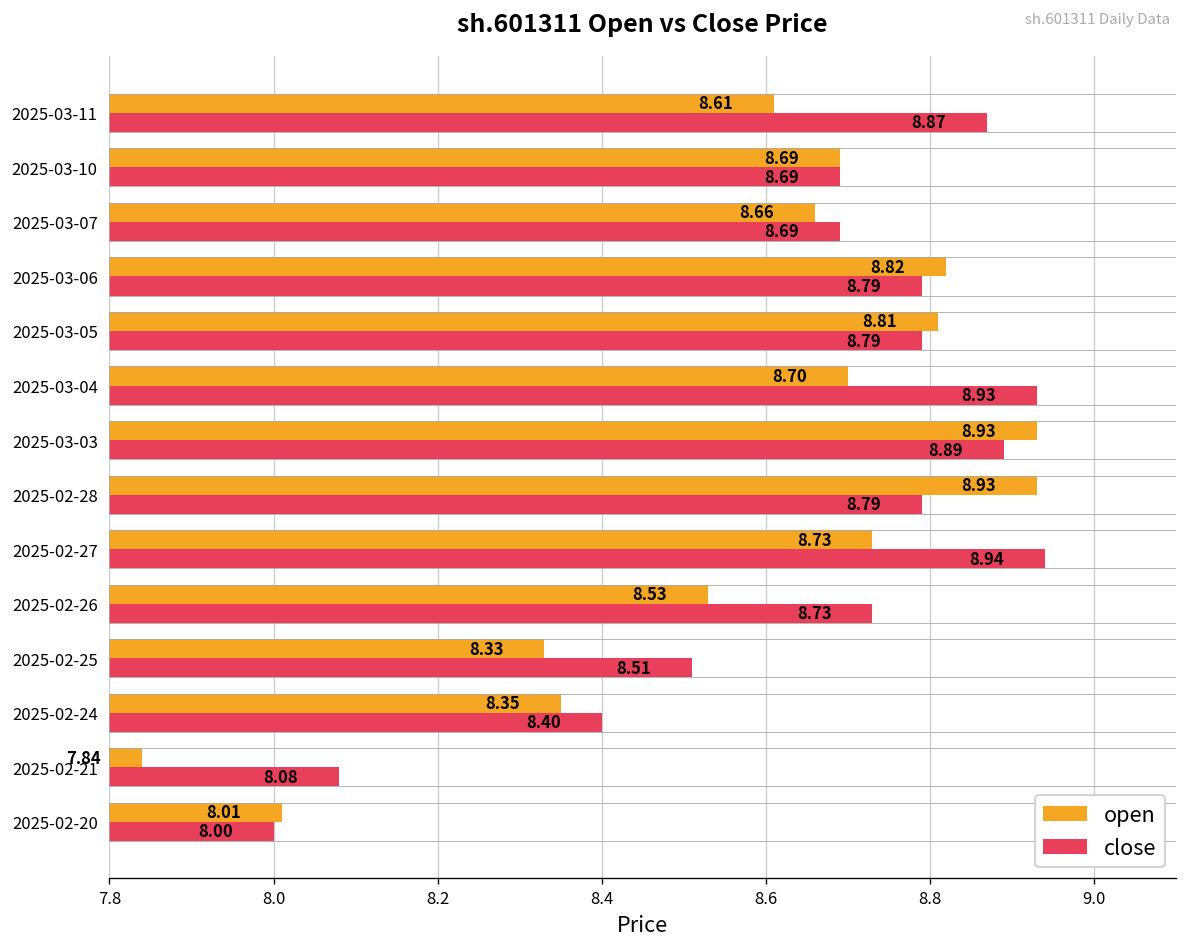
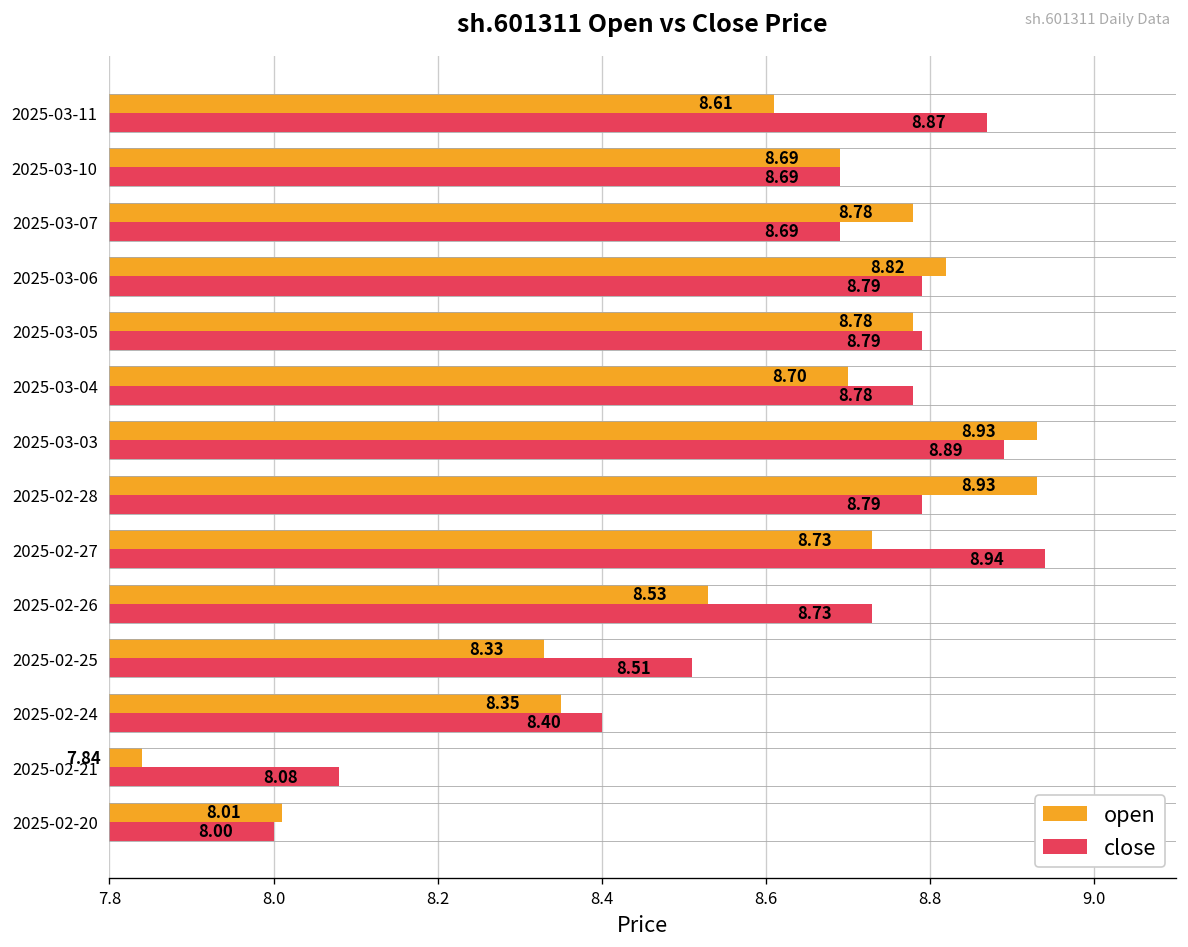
  {
    "open": {
      "2025-03-11": 8.61,
      "2025-03-10": 8.69,
-     "2025-03-07": 8.66,
+     "2025-03-07": 8.78,
      "2025-03-06": 8.82,
-     "2025-03-05": 8.81,
+     "2025-03-05": 8.78,
      "2025-03-04": 8.70,
      "2025-03-03": 8.93,
      "2025-02-28": 8.93,
      "2025-02-27": 8.73,
      "2025-02-26": 8.53,
      "2025-02-25": 8.33,
      "2025-02-24": 8.35,
      "2025-02-21": 7.84,
      "2025-02-20": 8.01
    },
    "close": {
      "2025-03-11": 8.87,
      "2025-03-10": 8.69,
      "2025-03-07": 8.69,
      "2025-03-06": 8.79,
      "2025-03-05": 8.79,
-     "2025-03-04": 8.93,
+     "2025-03-04": 8.78,
      "2025-03-03": 8.89,
      "2025-02-28": 8.79,
      "2025-02-27": 8.94,
      "2025-02-26": 8.73,
      "2025-02-25": 8.51,
      "2025-02-24": 8.40,
      "2025-02-21": 8.08,
      "2025-02-20": 8.00
    }
  }
